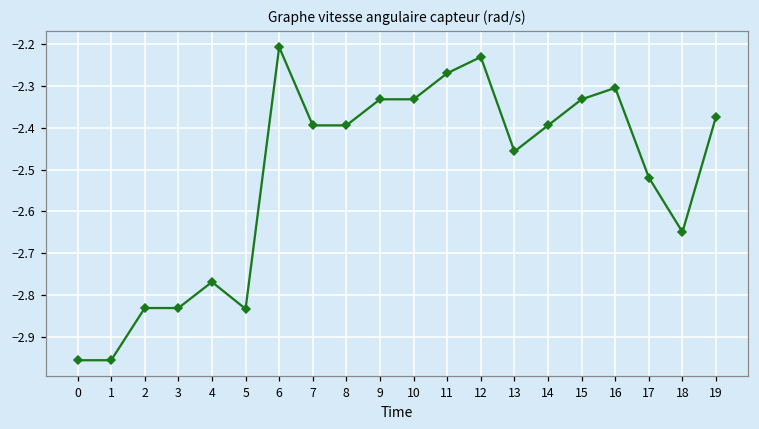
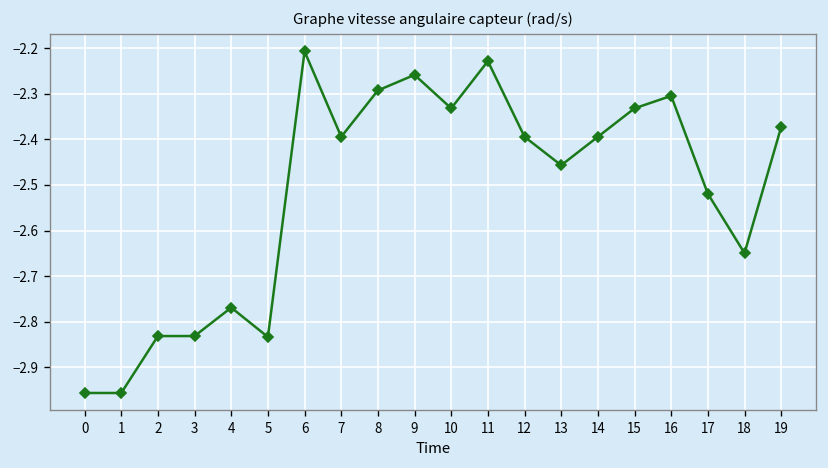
  {
    "0": -2.96,
    "1": -2.96,
    "2": -2.83,
    "3": -2.83,
    "4": -2.77,
    "5": -2.83,
    "6": -2.21,
    "7": -2.39,
-   "8": -2.39,
-   "9": -2.33,
+   "8": -2.29,
+   "9": -2.26,
    "10": -2.33,
-   "11": -2.27,
-   "12": -2.23,
+   "11": -2.23,
+   "12": -2.39,
    "13": -2.46,
    "14": -2.39,
    "15": -2.33,
    "16": -2.30,
    "17": -2.52,
    "18": -2.65,
    "19": -2.37
  }
